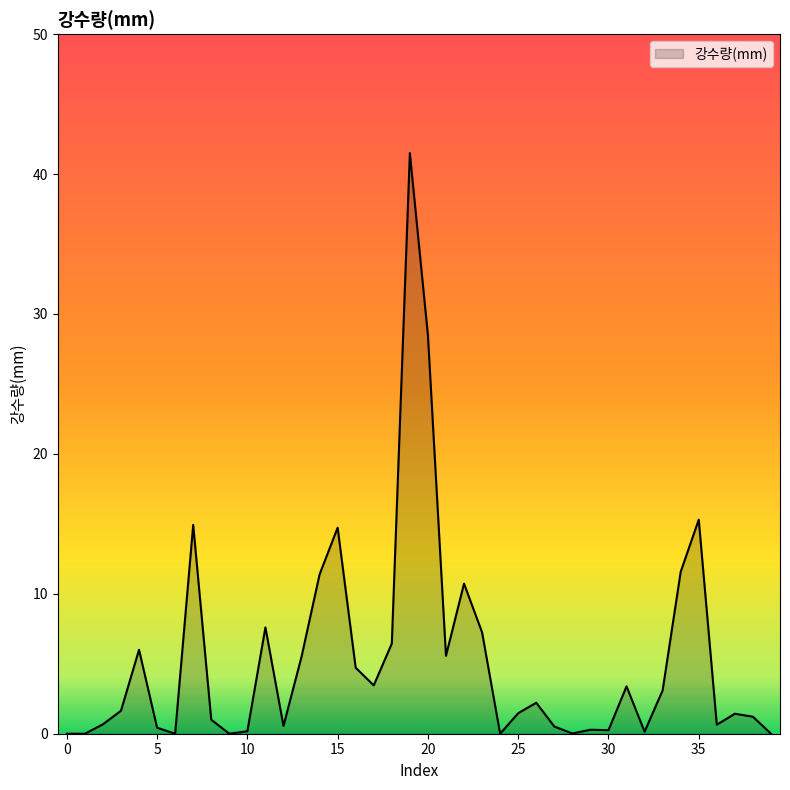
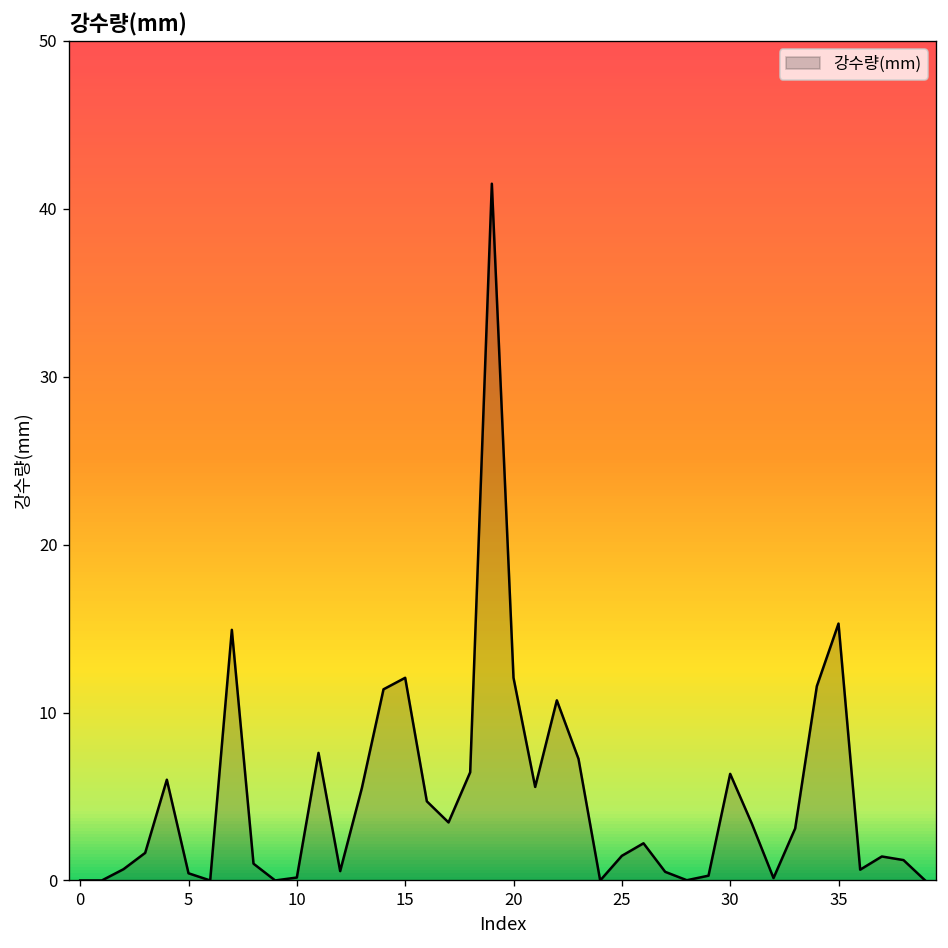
  {
    "0": 0.0,
    "5": 0.4,
    "10": 0.2,
-   "15": 14.7,
-   "20": 28.5,
+   "15": 12.1,
+   "20": 12.1,
    "25": 1.5,
-   "30": 0.3,
+   "30": 6.4,
    "35": 15.3
  }
